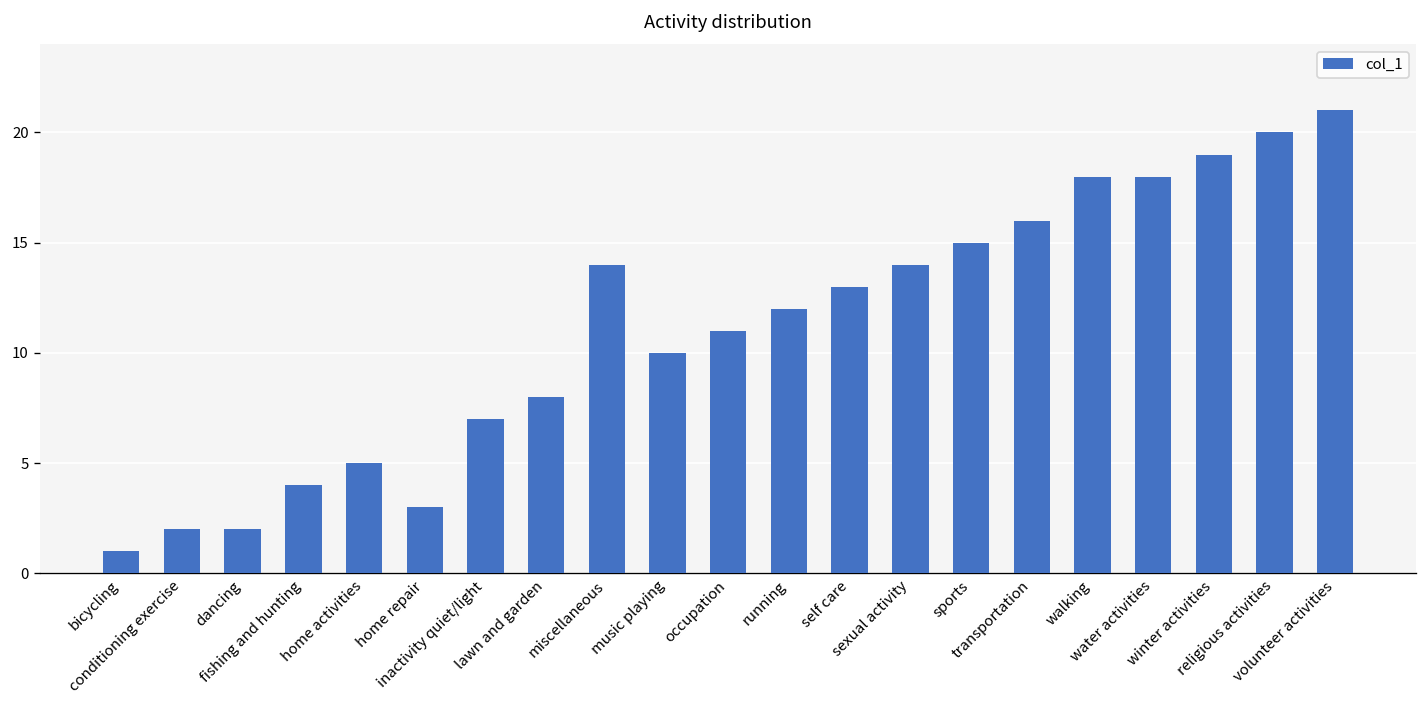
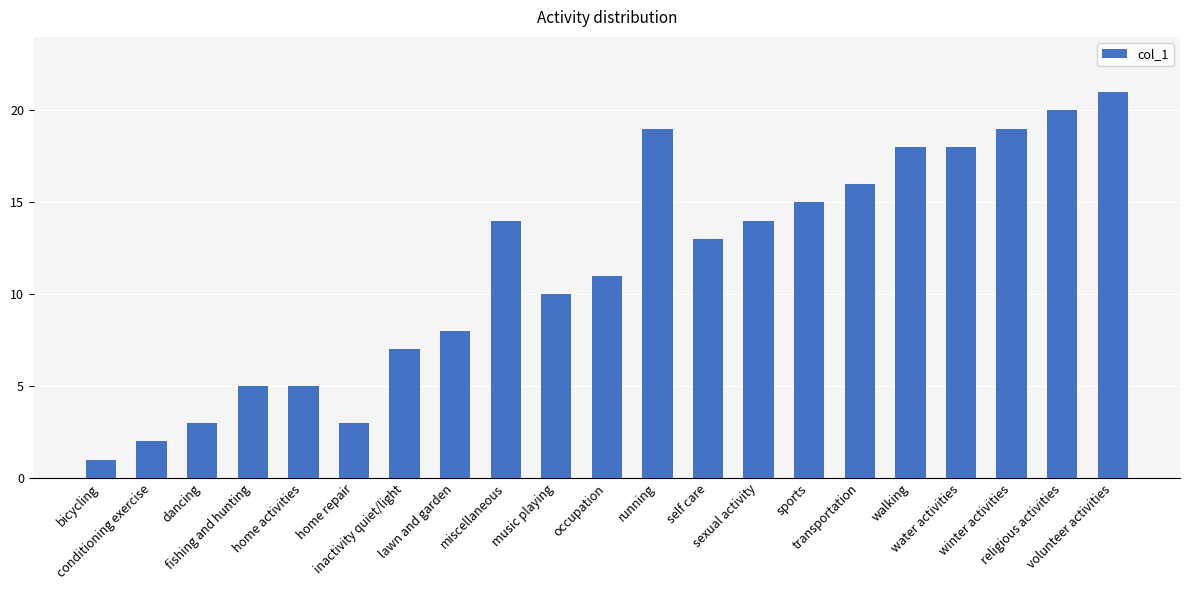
  {
    "bicycling": 1,
    "conditioning exercise": 2,
-   "dancing": 2,
-   "fishing and hunting": 4,
+   "dancing": 3,
+   "fishing and hunting": 5,
    "home activities": 5,
    "home repair": 3,
    "inactivity quiet/light": 7,
    "lawn and garden": 8,
    "miscellaneous": 14,
    "music playing": 10,
    "occupation": 11,
-   "running": 12,
+   "running": 19,
    "self care": 13,
    "sexual activity": 14,
    "sports": 15,
    "transportation": 16,
    "walking": 18,
    "water activities": 18,
    "winter activities": 19,
    "religious activities": 20,
    "volunteer activities": 21
  }
